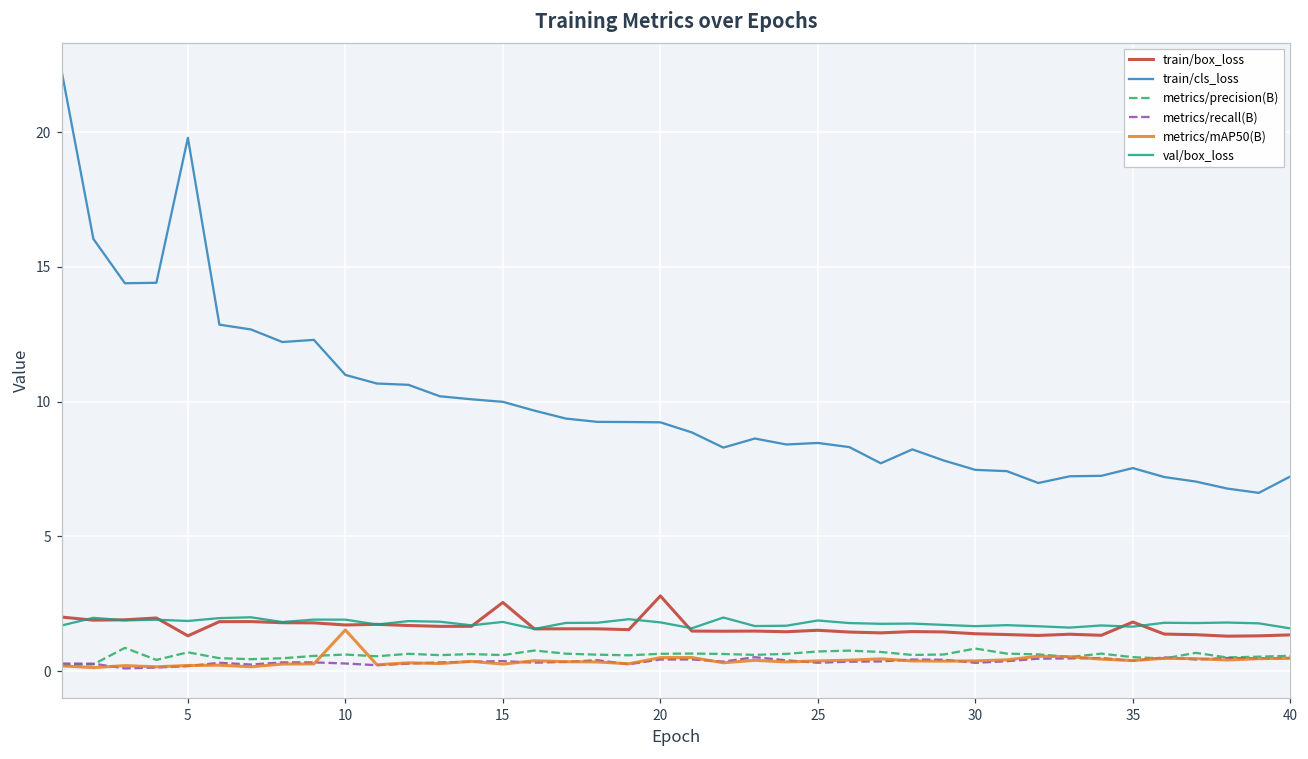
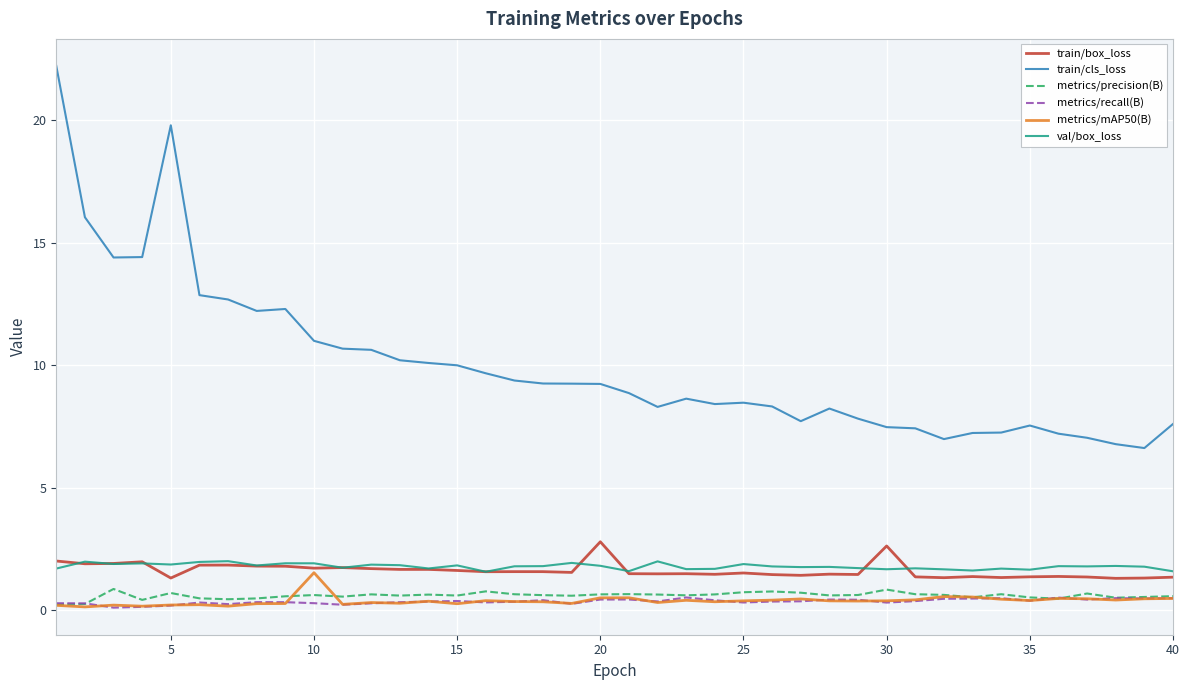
  {
    "train/box_loss": {
      "5": 1.3,
      "10": 1.7,
-     "15": 2.5,
+     "15": 1.6,
      "20": 2.8,
      "25": 1.5,
-     "30": 1.4,
-     "35": 1.8,
+     "30": 2.6,
+     "35": 1.4,
      "40": 1.3
    },
    "train/cls_loss": {
      "5": 19.8,
      "10": 11.0,
      "15": 10.0,
      "20": 9.2,
      "25": 8.5,
      "30": 7.5,
      "35": 7.5,
-     "40": 7.2
+     "40": 7.6
    },
    "metrics/recall(B)": {
      "10": 0.3,
      "15": 0.4
    },
    "metrics/mAP50(B)": {
      "10": 1.5,
      "15": 0.3
    }
  }
